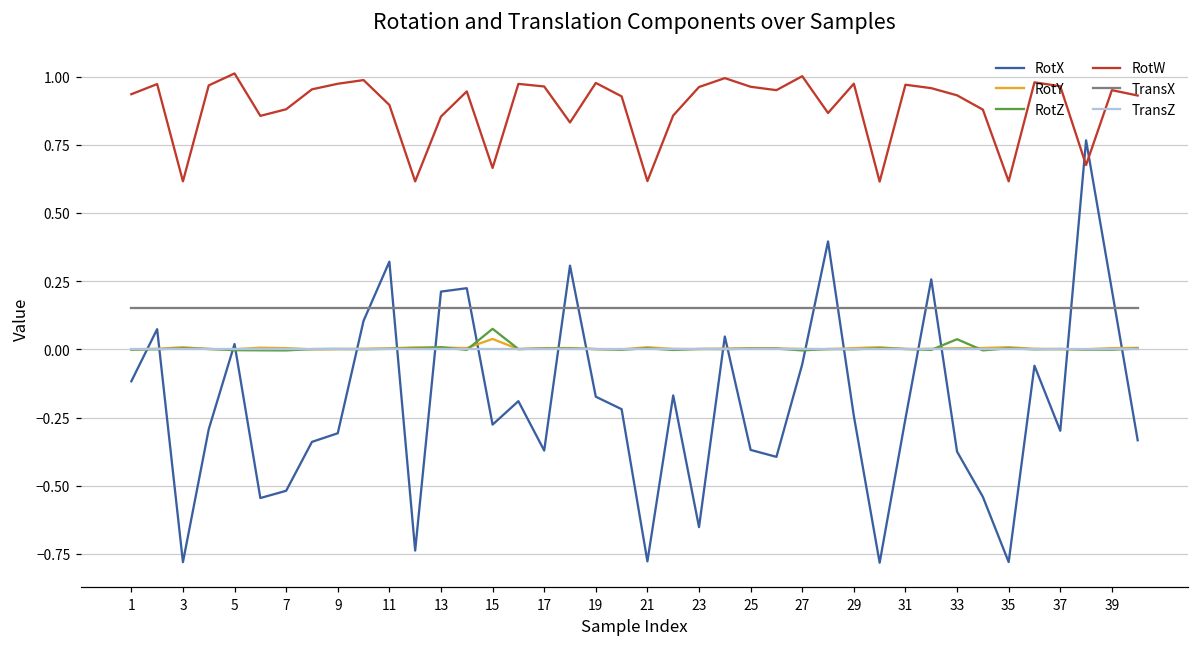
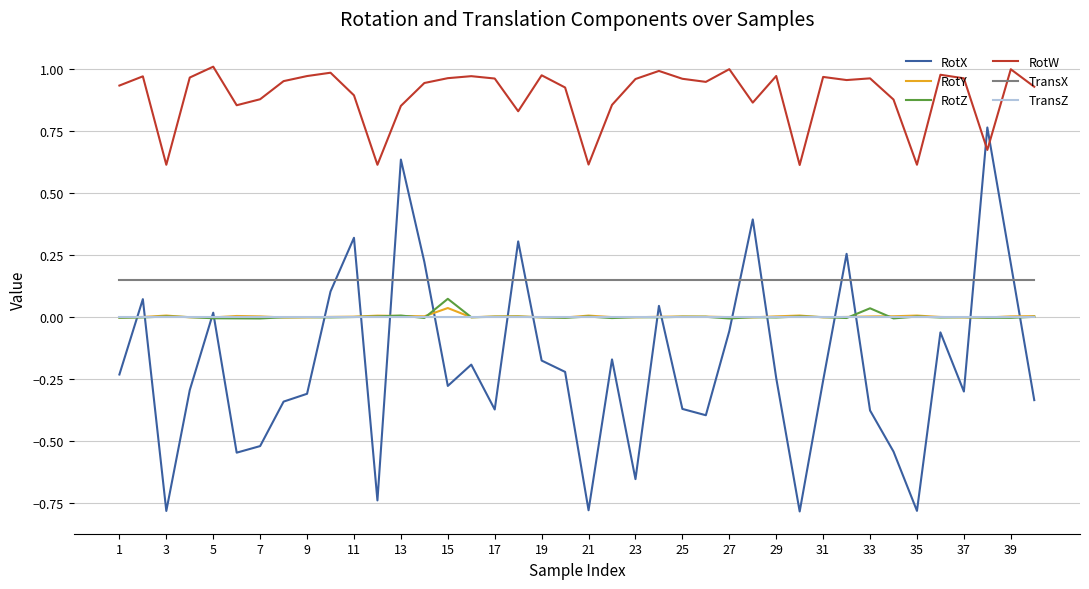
  {
    "RotX": {
-     "1": -0.12,
+     "1": -0.23,
      "3": -0.78,
      "5": 0.02,
      "7": -0.52,
      "9": -0.31,
      "11": 0.32,
-     "13": 0.21,
+     "13": 0.64,
      "15": -0.28,
      "17": -0.37,
      "19": -0.17,
      "21": -0.78,
      "23": -0.65,
      "25": -0.37,
      "27": -0.05,
      "29": -0.24,
      "31": -0.25,
      "33": -0.37,
      "35": -0.78,
      "37": -0.30,
      "39": 0.22
    },
    "RotY": {
      "15": 0.04
    },
    "RotZ": {
      "15": 0.08,
      "33": 0.04
    },
    "RotW": {
      "1": 0.94,
      "3": 0.62,
      "5": 1.01,
      "7": 0.88,
      "9": 0.97,
      "11": 0.90,
      "13": 0.85,
-     "15": 0.66,
+     "15": 0.96,
      "17": 0.96,
      "19": 0.98,
      "21": 0.62,
      "23": 0.96,
      "25": 0.96,
      "27": 1.00,
      "29": 0.97,
      "31": 0.97,
-     "33": 0.93,
+     "33": 0.96,
      "35": 0.62,
      "37": 0.96,
-     "39": 0.95
+     "39": 1.00
    },
    "TransX": {
      "1": 0.15,
      "3": 0.15,
      "5": 0.15,
      "7": 0.15,
      "9": 0.15,
      "11": 0.15,
      "13": 0.15,
      "15": 0.15,
      "17": 0.15,
      "19": 0.15,
      "21": 0.15,
      "23": 0.15,
      "25": 0.15,
      "27": 0.15,
      "29": 0.15,
      "31": 0.15,
      "33": 0.15,
      "35": 0.15,
      "37": 0.15,
      "39": 0.15
    },
    "TransZ": {
      "15": 0.00
    }
  }
